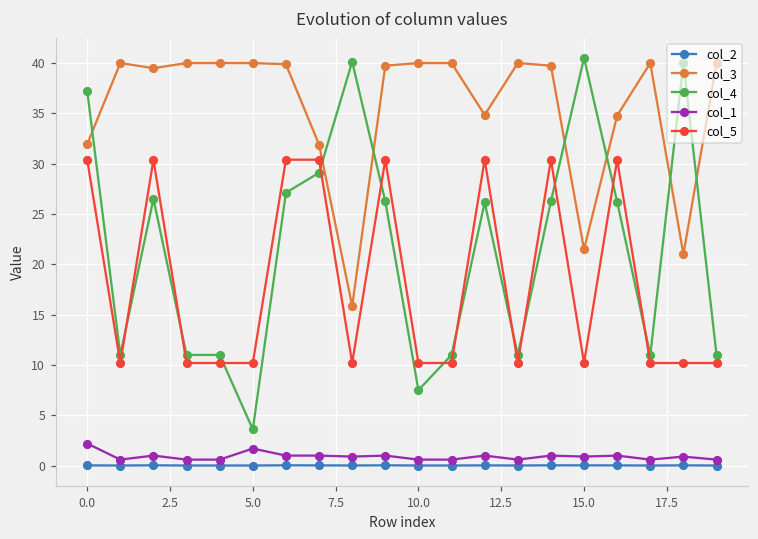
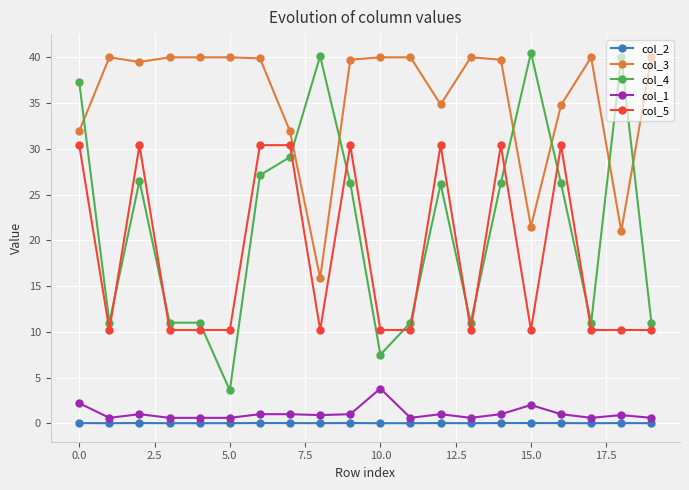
  {
    "col_2": {
      "0.0": 0,
      "5.0": 0,
      "10.0": 0,
      "15.0": 0
    },
    "col_4": {
      "0.0": 37,
      "5.0": 4,
      "10.0": 8,
      "15.0": 41
    },
    "col_1": {
      "0.0": 2,
-     "5.0": 2,
-     "10.0": 1,
-     "15.0": 1
+     "5.0": 1,
+     "10.0": 4,
+     "15.0": 2
    }
  }
